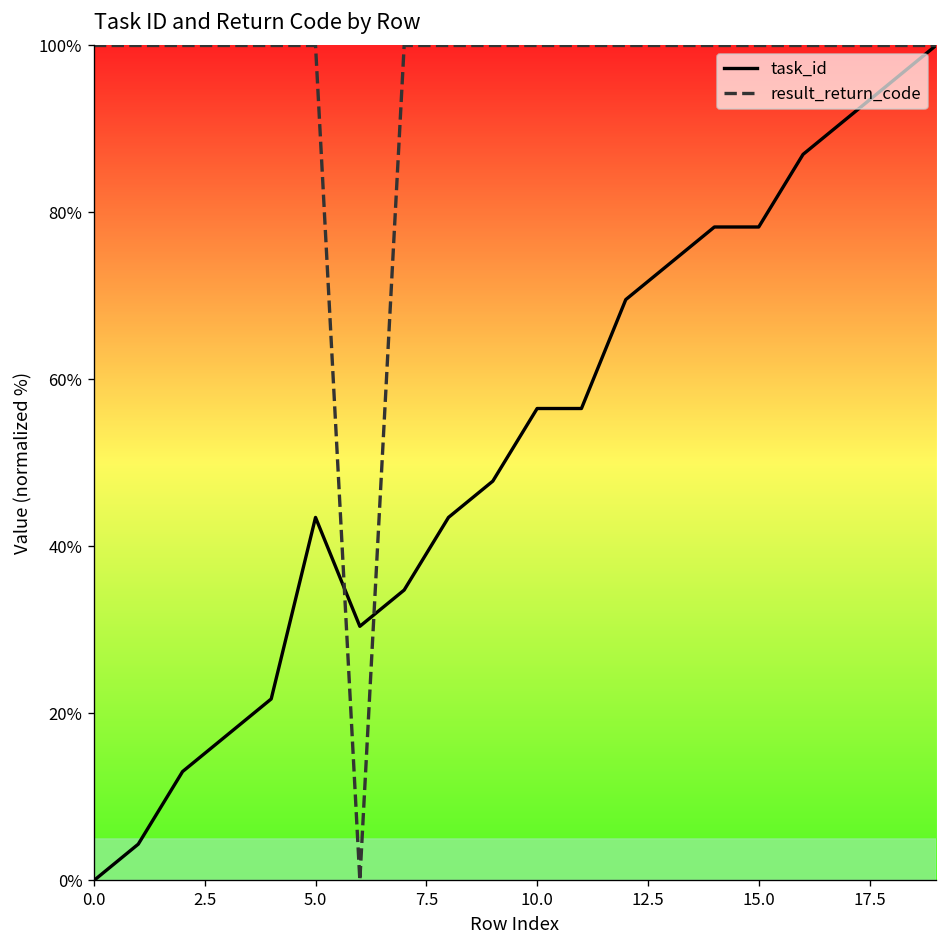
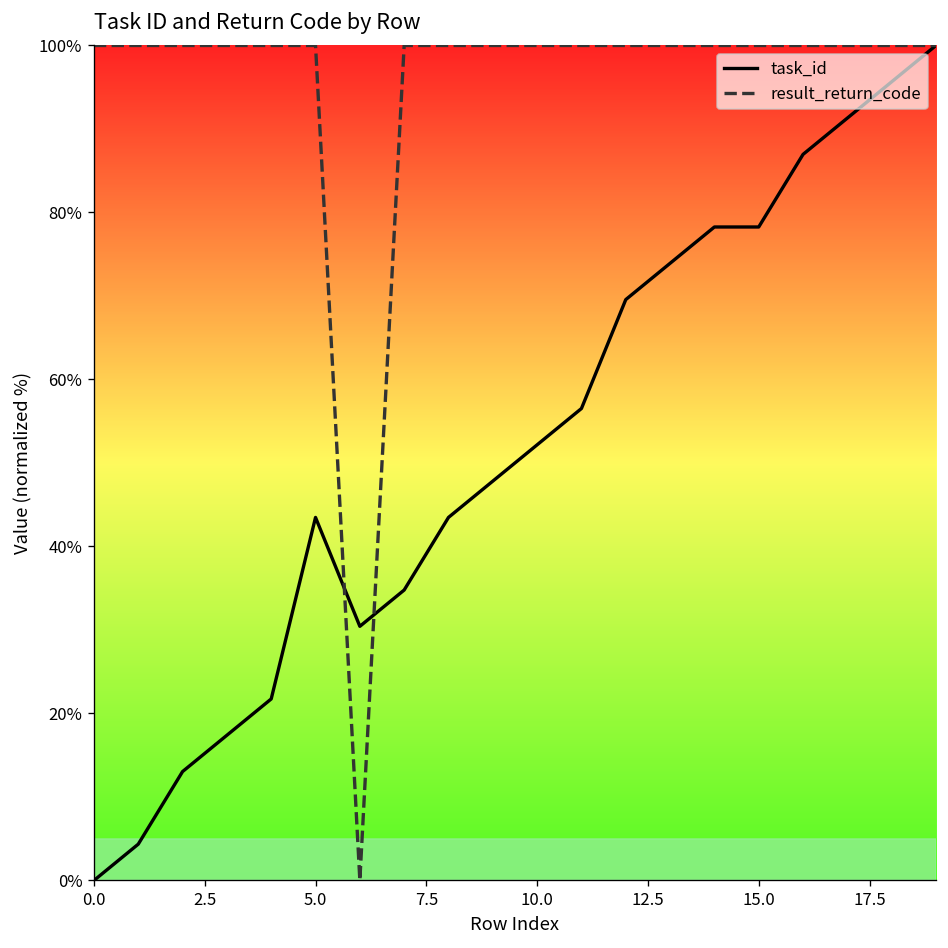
  {
    "task_id": {
      "5.0": "43%",
-     "10.0": "57%",
+     "10.0": "52%",
      "15.0": "78%"
    },
    "result_return_code": {
      "0.0": "100%",
      "5.0": "100%",
      "10.0": "100%",
      "15.0": "100%"
    }
  }
